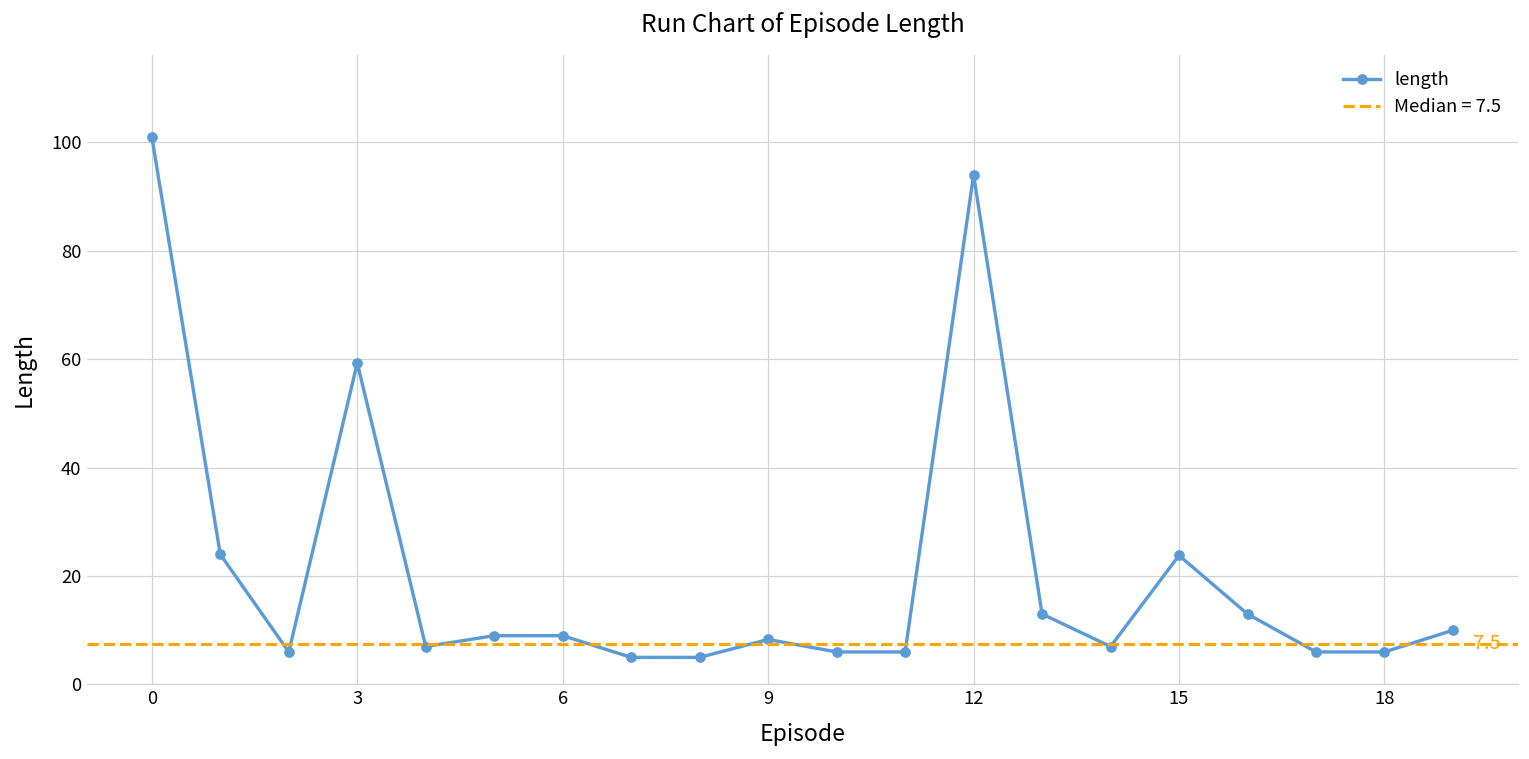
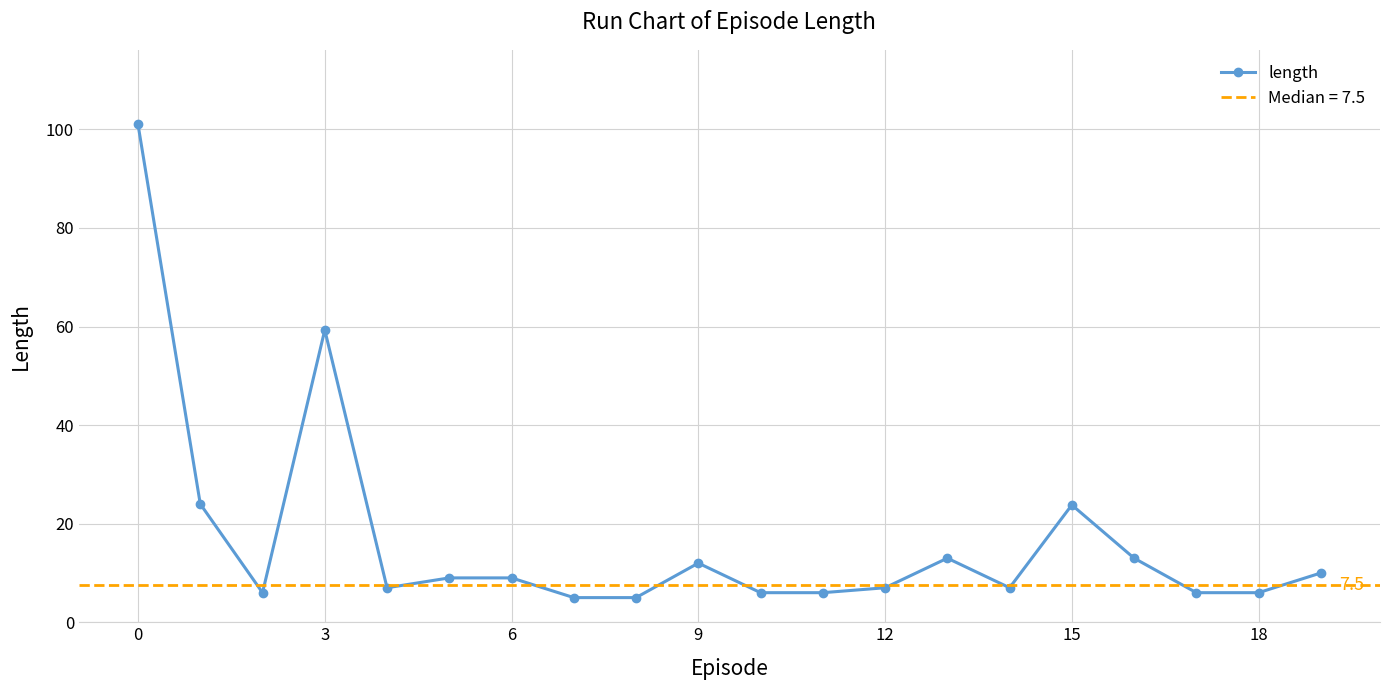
  {
    "0": 101,
    "3": 59,
    "6": 9,
-   "9": 8,
-   "12": 94,
+   "9": 12,
+   "12": 7,
    "15": 24,
    "18": 6
  }
